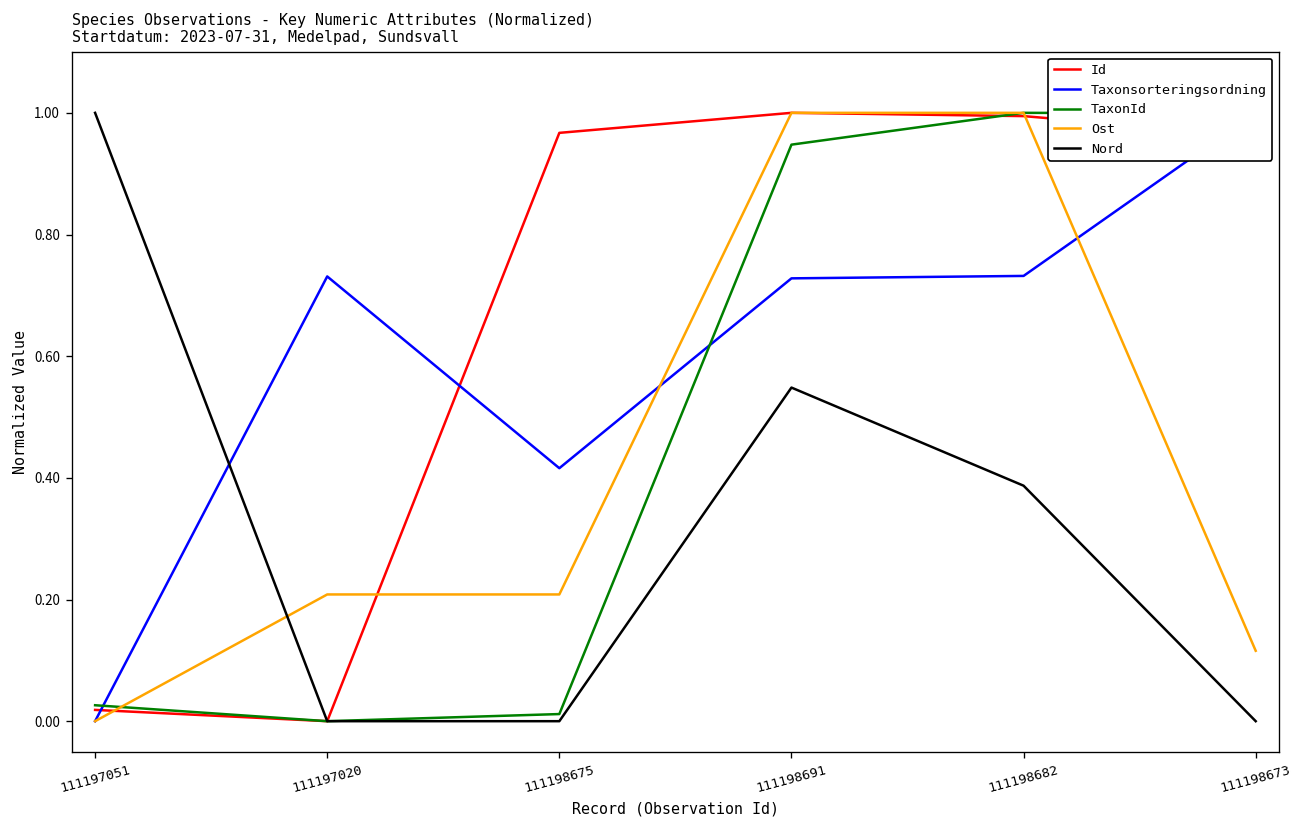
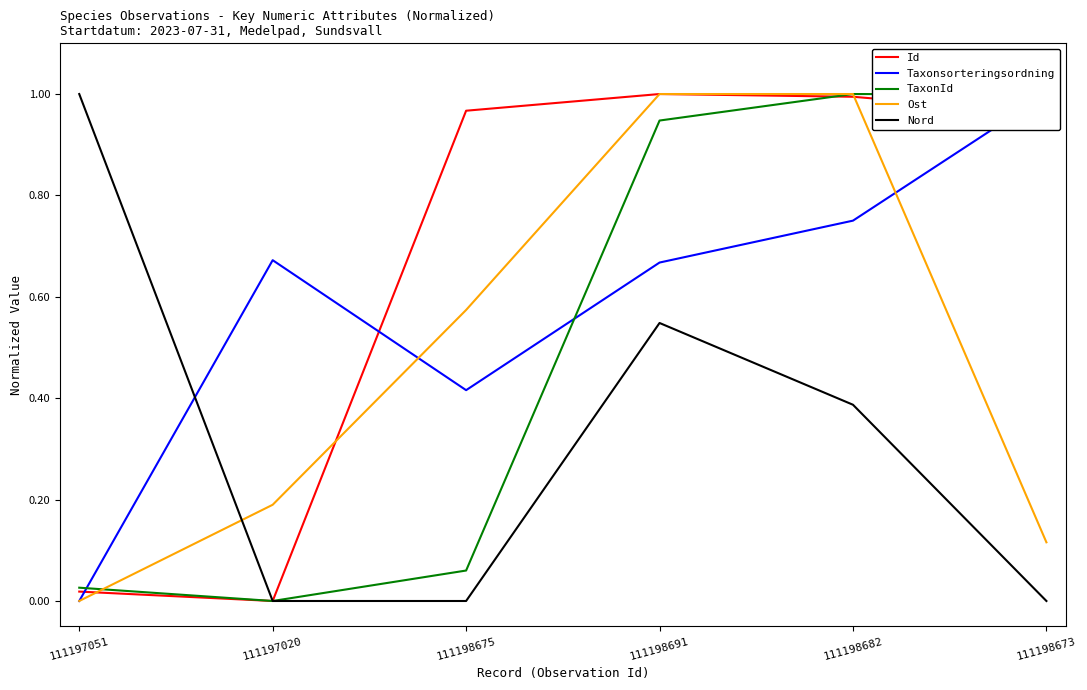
  {
    "Id": {
      "111197051": 0.02,
      "111198675": 0.97,
      "111198682": 0.99
    },
    "Taxonsorteringsordning": {
-     "111197020": 0.73,
+     "111197020": 0.67,
      "111198675": 0.42,
-     "111198691": 0.73,
-     "111198682": 0.73
+     "111198691": 0.67,
+     "111198682": 0.75
    },
    "TaxonId": {
      "111197051": 0.03,
-     "111198675": 0.01,
+     "111198675": 0.06,
      "111198691": 0.95
    },
    "Ost": {
-     "111197020": 0.21,
-     "111198675": 0.21,
+     "111197020": 0.19,
+     "111198675": 0.57,
      "111198673": 0.12
    },
    "Nord": {
      "111197051": 1.00,
      "111198675": 0.00,
      "111198691": 0.55,
      "111198682": 0.39,
      "111198673": 0.00
    }
  }
